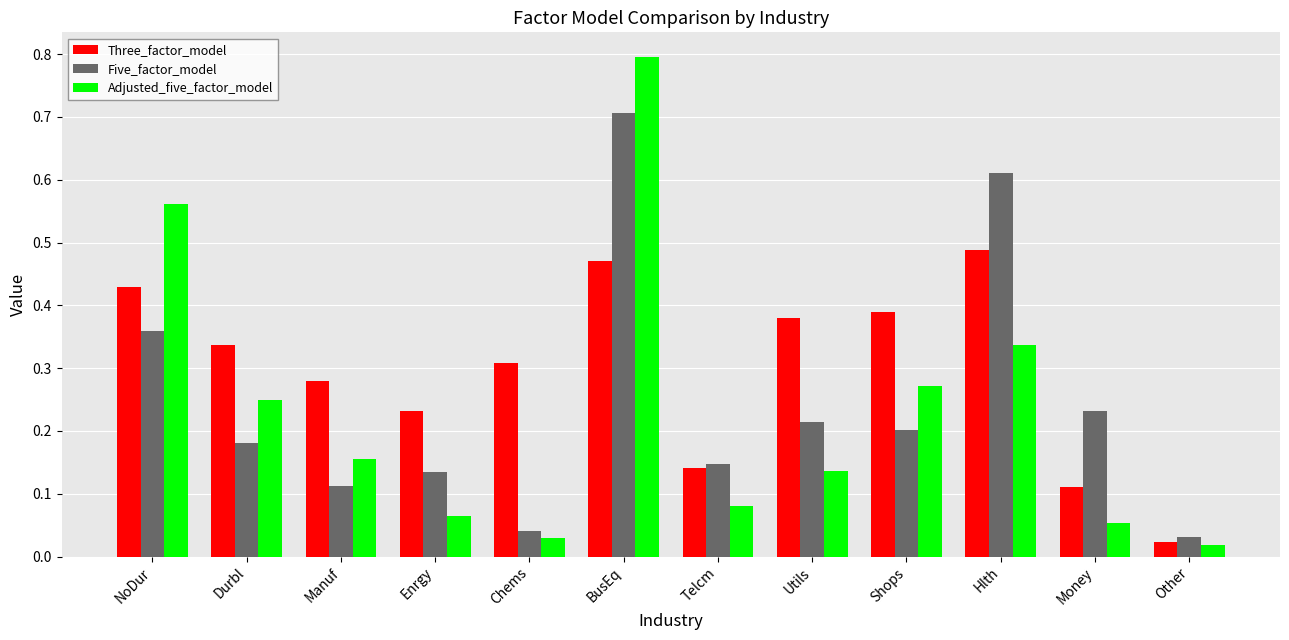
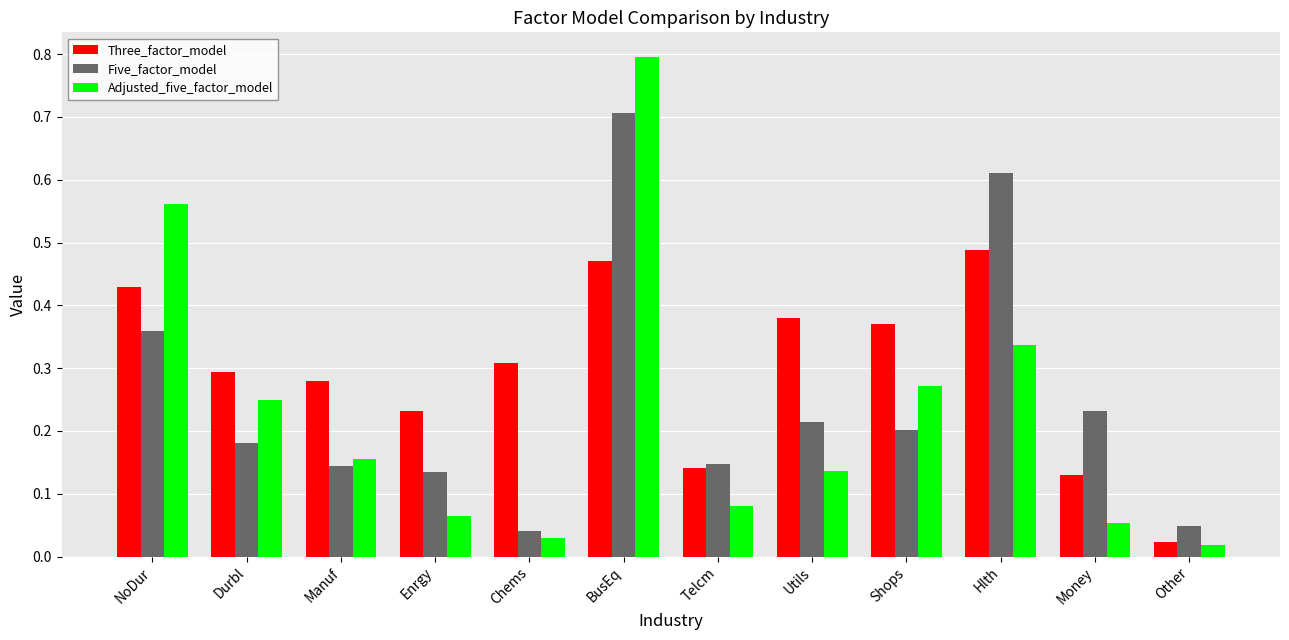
  {
    "Three_factor_model": {
      "NoDur": 0.43,
-     "Durbl": 0.34,
+     "Durbl": 0.29,
      "Manuf": 0.28,
      "Enrgy": 0.23,
      "Chems": 0.31,
      "BusEq": 0.47,
      "Telcm": 0.14,
      "Utils": 0.38,
-     "Shops": 0.39,
+     "Shops": 0.37,
      "Hlth": 0.49,
-     "Money": 0.11,
+     "Money": 0.13,
      "Other": 0.02
    },
    "Five_factor_model": {
      "NoDur": 0.36,
      "Durbl": 0.18,
-     "Manuf": 0.11,
+     "Manuf": 0.14,
      "Enrgy": 0.13,
      "Chems": 0.04,
      "BusEq": 0.71,
      "Telcm": 0.15,
      "Utils": 0.21,
      "Shops": 0.20,
      "Hlth": 0.61,
      "Money": 0.23,
-     "Other": 0.03
+     "Other": 0.05
    },
    "Adjusted_five_factor_model": {
      "NoDur": 0.56,
      "Durbl": 0.25,
      "Manuf": 0.15,
      "Enrgy": 0.06,
      "Chems": 0.03,
      "BusEq": 0.80,
      "Telcm": 0.08,
      "Utils": 0.14,
      "Shops": 0.27,
      "Hlth": 0.34,
      "Money": 0.05,
      "Other": 0.02
    }
  }
